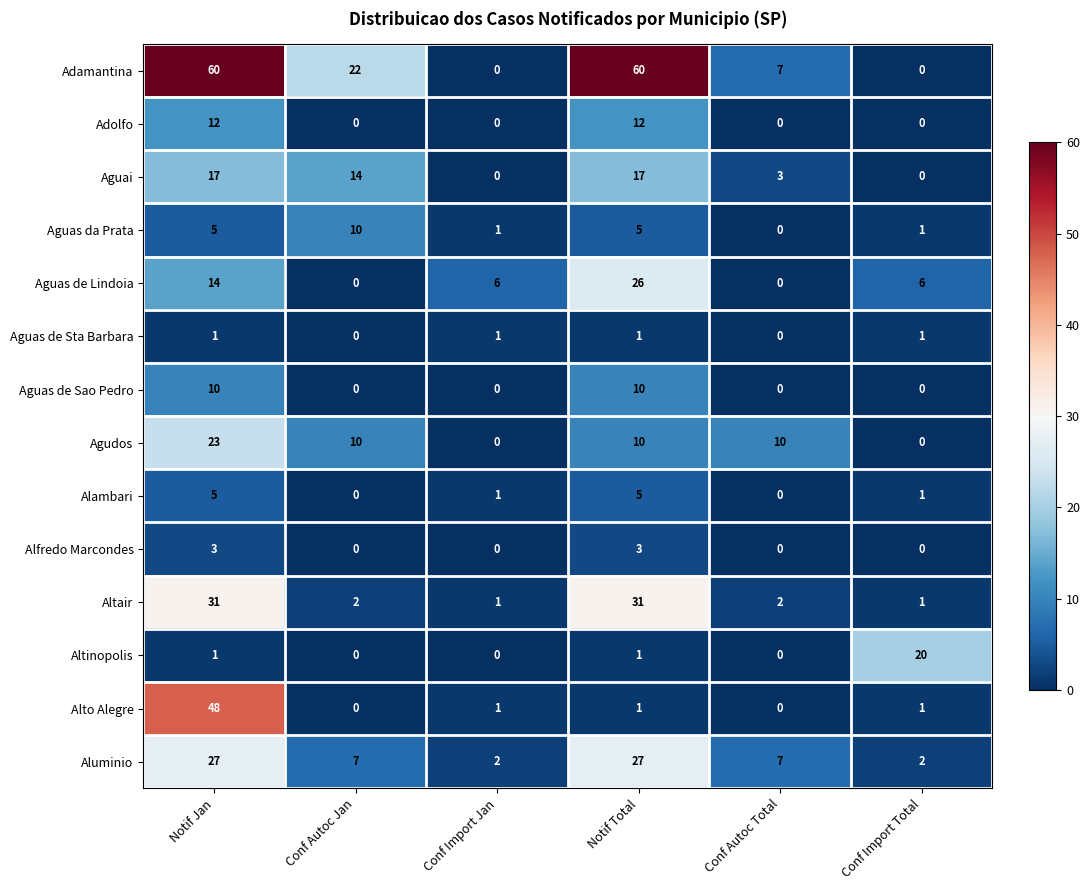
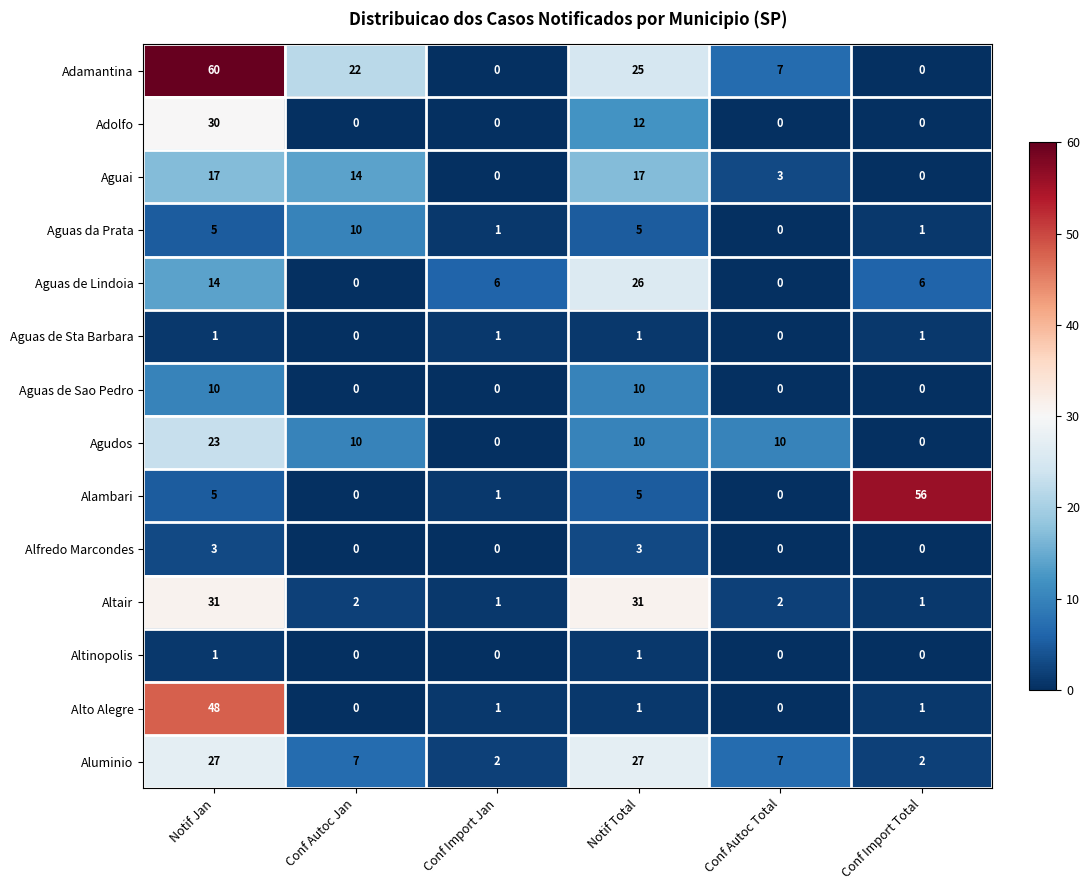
  {
    "Adamantina": {
      "Notif Jan": 60,
      "Conf Autoc Jan": 22,
      "Conf Import Jan": 0,
-     "Notif Total": 60,
+     "Notif Total": 25,
      "Conf Autoc Total": 7,
      "Conf Import Total": 0
    },
    "Adolfo": {
-     "Notif Jan": 12,
+     "Notif Jan": 30,
      "Conf Autoc Jan": 0,
      "Conf Import Jan": 0,
      "Notif Total": 12,
      "Conf Autoc Total": 0,
      "Conf Import Total": 0
    },
    "Aguai": {
      "Notif Jan": 17,
      "Conf Autoc Jan": 14,
      "Conf Import Jan": 0,
      "Notif Total": 17,
      "Conf Autoc Total": 3,
      "Conf Import Total": 0
    },
    "Aguas da Prata": {
      "Notif Jan": 5,
      "Conf Autoc Jan": 10,
      "Conf Import Jan": 1,
      "Notif Total": 5,
      "Conf Autoc Total": 0,
      "Conf Import Total": 1
    },
    "Aguas de Lindoia": {
      "Notif Jan": 14,
      "Conf Autoc Jan": 0,
      "Conf Import Jan": 6,
      "Notif Total": 26,
      "Conf Autoc Total": 0,
      "Conf Import Total": 6
    },
    "Aguas de Sta Barbara": {
      "Notif Jan": 1,
      "Conf Autoc Jan": 0,
      "Conf Import Jan": 1,
      "Notif Total": 1,
      "Conf Autoc Total": 0,
      "Conf Import Total": 1
    },
    "Aguas de Sao Pedro": {
      "Notif Jan": 10,
      "Conf Autoc Jan": 0,
      "Conf Import Jan": 0,
      "Notif Total": 10,
      "Conf Autoc Total": 0,
      "Conf Import Total": 0
    },
    "Agudos": {
      "Notif Jan": 23,
      "Conf Autoc Jan": 10,
      "Conf Import Jan": 0,
      "Notif Total": 10,
      "Conf Autoc Total": 10,
      "Conf Import Total": 0
    },
    "Alambari": {
      "Notif Jan": 5,
      "Conf Autoc Jan": 0,
      "Conf Import Jan": 1,
      "Notif Total": 5,
      "Conf Autoc Total": 0,
-     "Conf Import Total": 1
+     "Conf Import Total": 56
    },
    "Alfredo Marcondes": {
      "Notif Jan": 3,
      "Conf Autoc Jan": 0,
      "Conf Import Jan": 0,
      "Notif Total": 3,
      "Conf Autoc Total": 0,
      "Conf Import Total": 0
    },
    "Altair": {
      "Notif Jan": 31,
      "Conf Autoc Jan": 2,
      "Conf Import Jan": 1,
      "Notif Total": 31,
      "Conf Autoc Total": 2,
      "Conf Import Total": 1
    },
    "Altinopolis": {
      "Notif Jan": 1,
      "Conf Autoc Jan": 0,
      "Conf Import Jan": 0,
      "Notif Total": 1,
      "Conf Autoc Total": 0,
-     "Conf Import Total": 20
+     "Conf Import Total": 0
    },
    "Alto Alegre": {
      "Notif Jan": 48,
      "Conf Autoc Jan": 0,
      "Conf Import Jan": 1,
      "Notif Total": 1,
      "Conf Autoc Total": 0,
      "Conf Import Total": 1
    },
    "Aluminio": {
      "Notif Jan": 27,
      "Conf Autoc Jan": 7,
      "Conf Import Jan": 2,
      "Notif Total": 27,
      "Conf Autoc Total": 7,
      "Conf Import Total": 2
    }
  }
